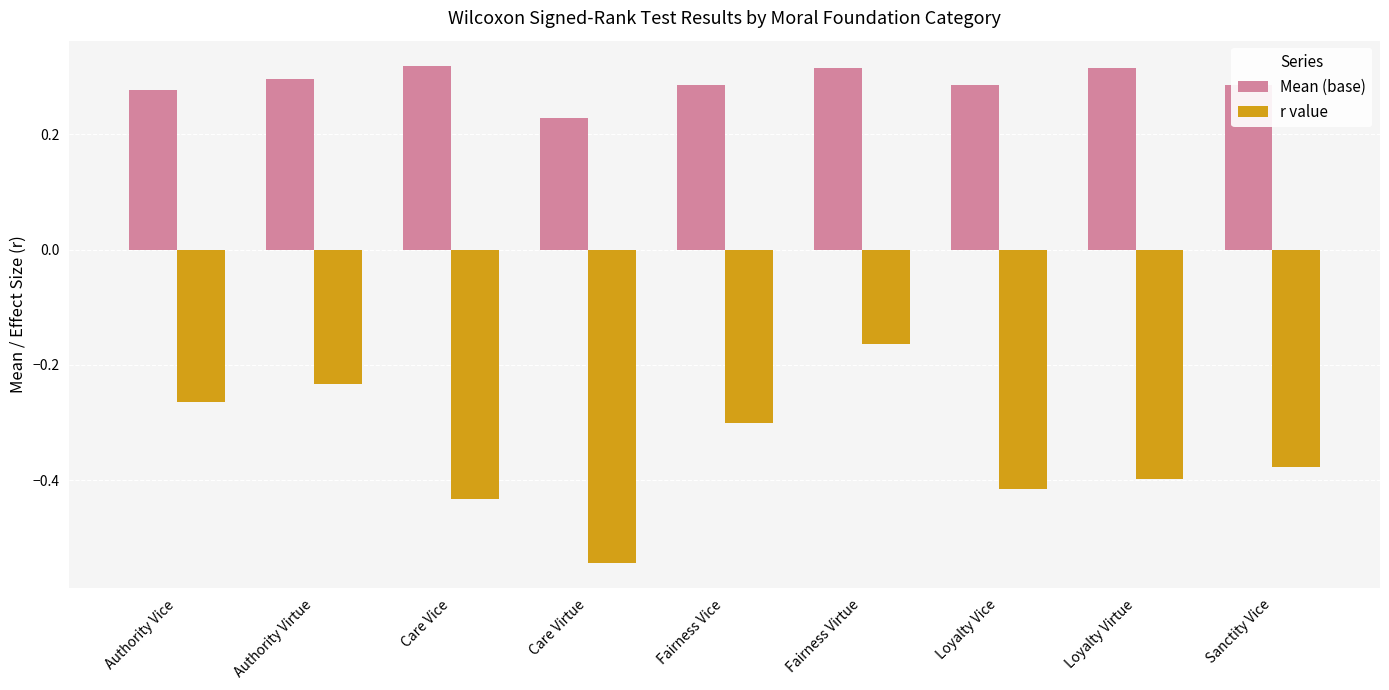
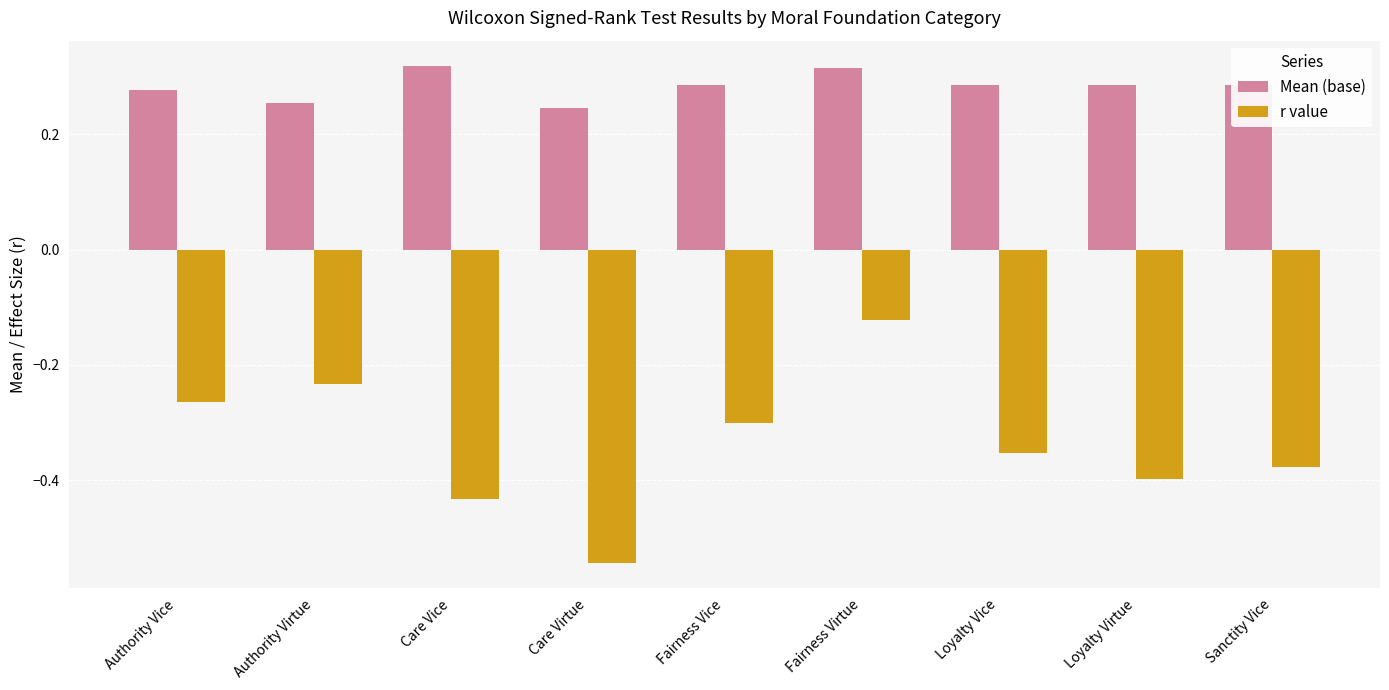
  {
    "Mean (base)": {
      "Authority Vice": 0.28,
-     "Authority Virtue": 0.30,
+     "Authority Virtue": 0.26,
      "Care Vice": 0.32,
-     "Care Virtue": 0.23,
+     "Care Virtue": 0.25,
      "Fairness Vice": 0.29,
      "Fairness Virtue": 0.31,
      "Loyalty Vice": 0.29,
-     "Loyalty Virtue": 0.31
+     "Loyalty Virtue": 0.29
    },
    "r value": {
      "Authority Vice": -0.26,
      "Authority Virtue": -0.23,
      "Care Vice": -0.43,
      "Care Virtue": -0.54,
      "Fairness Vice": -0.30,
-     "Fairness Virtue": -0.16,
-     "Loyalty Vice": -0.42,
+     "Fairness Virtue": -0.12,
+     "Loyalty Vice": -0.35,
      "Loyalty Virtue": -0.40,
      "Sanctity Vice": -0.38
    }
  }
